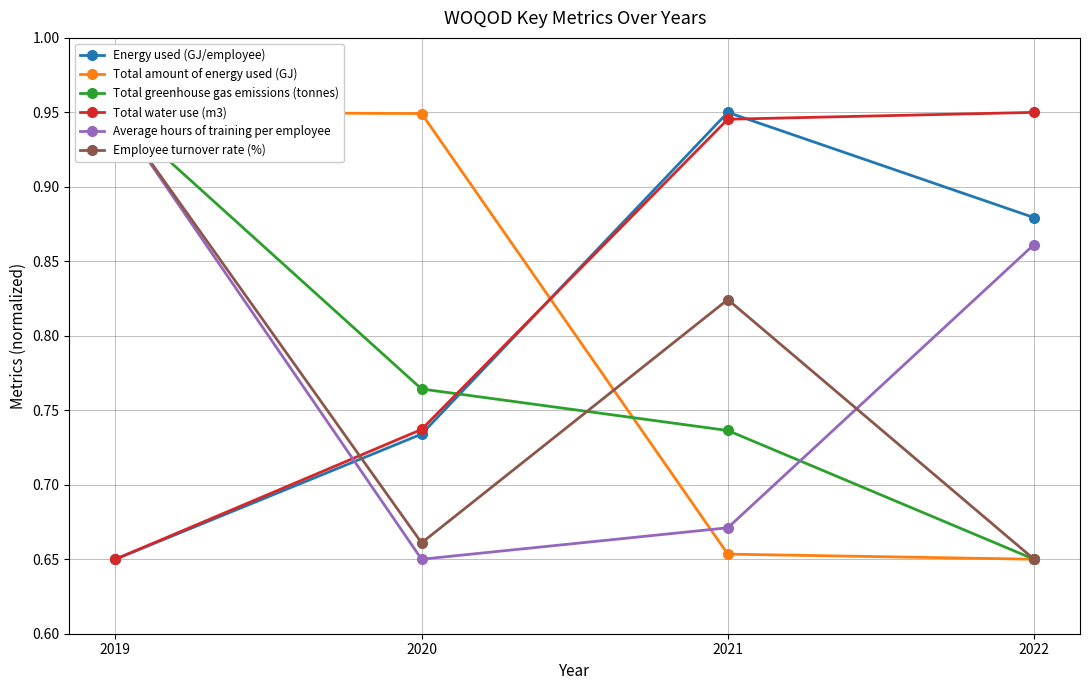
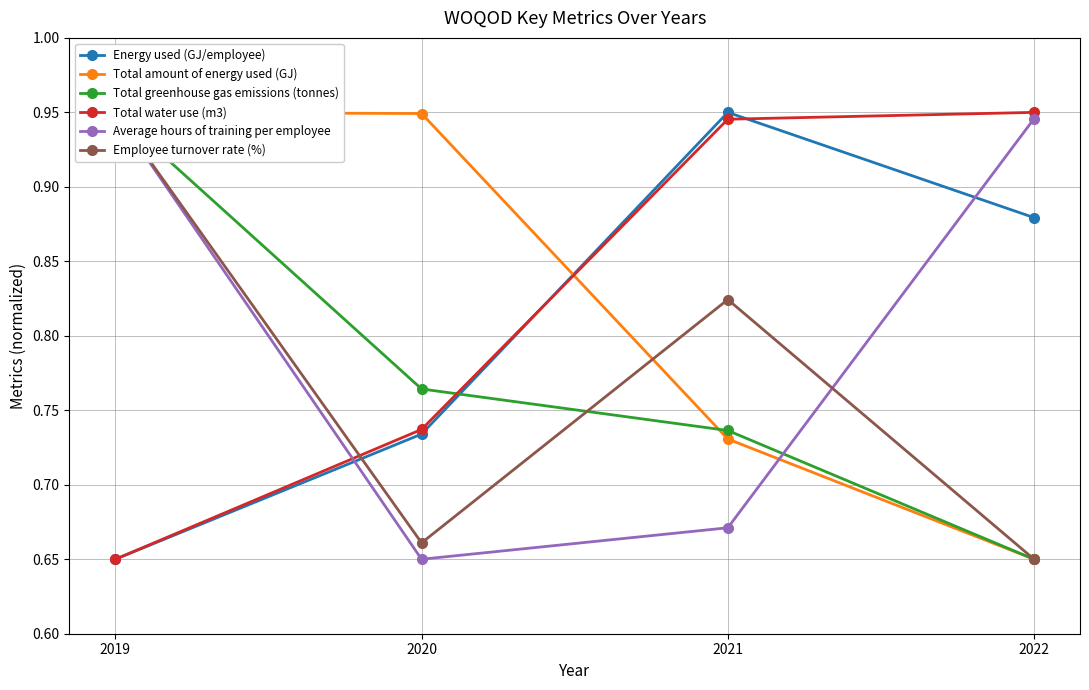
  {
    "Energy used (GJ/employee)": {
      "2020": 0.734,
      "2021": 0.950,
      "2022": 0.879
    },
    "Total amount of energy used (GJ)": {
      "2020": 0.949,
-     "2021": 0.653
+     "2021": 0.731
    },
    "Total greenhouse gas emissions (tonnes)": {
      "2020": 0.764,
      "2021": 0.736
    },
    "Total water use (m3)": {
      "2020": 0.737,
      "2021": 0.945,
      "2022": 0.950
    },
    "Average hours of training per employee": {
      "2020": 0.650,
      "2021": 0.671,
-     "2022": 0.861
+     "2022": 0.946
    },
    "Employee turnover rate (%)": {
      "2020": 0.661,
      "2021": 0.824
    }
  }
